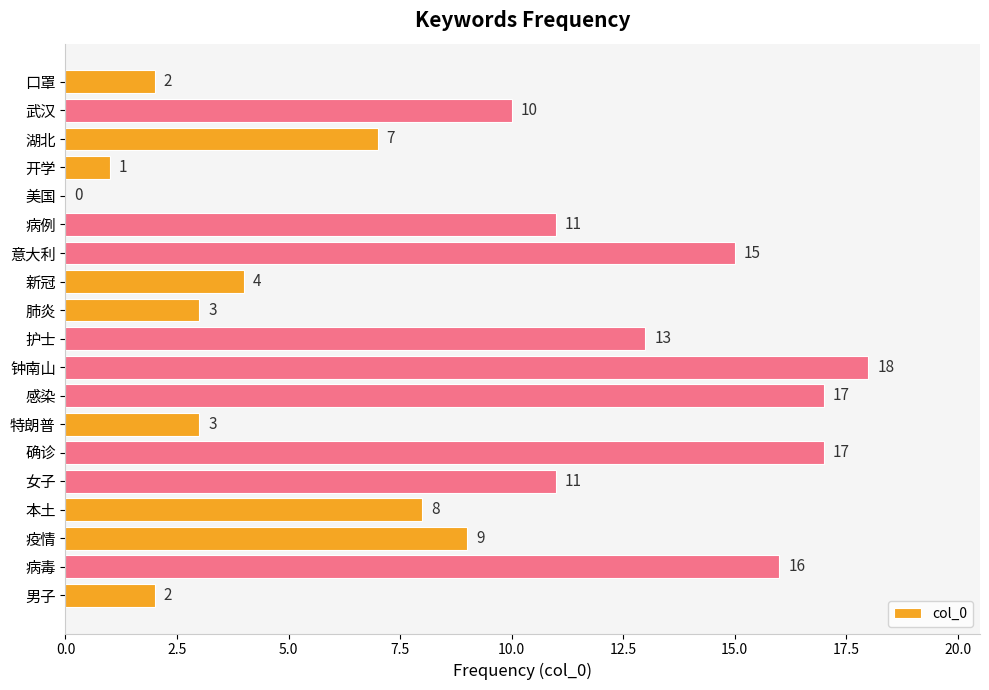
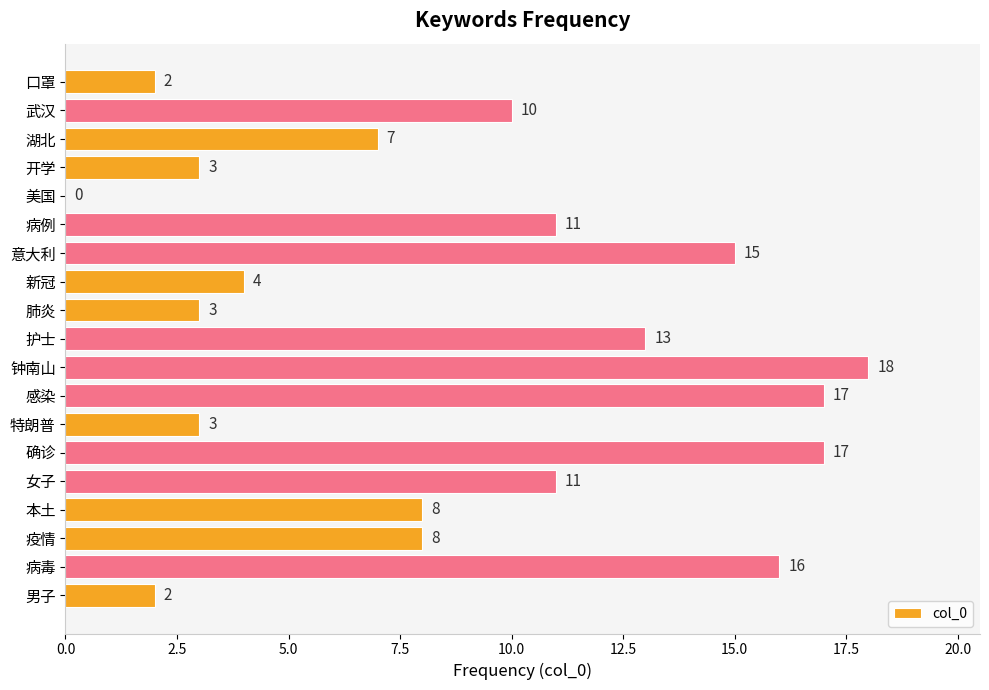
  {
    "口罩": 2,
    "武汉": 10,
    "湖北": 7,
-   "开学": 1,
+   "开学": 3,
    "美国": 0,
    "病例": 11,
    "意大利": 15,
    "新冠": 4,
    "肺炎": 3,
    "护士": 13,
    "钟南山": 18,
    "感染": 17,
    "特朗普": 3,
    "确诊": 17,
    "女子": 11,
    "本土": 8,
-   "疫情": 9,
+   "疫情": 8,
    "病毒": 16,
    "男子": 2
  }
